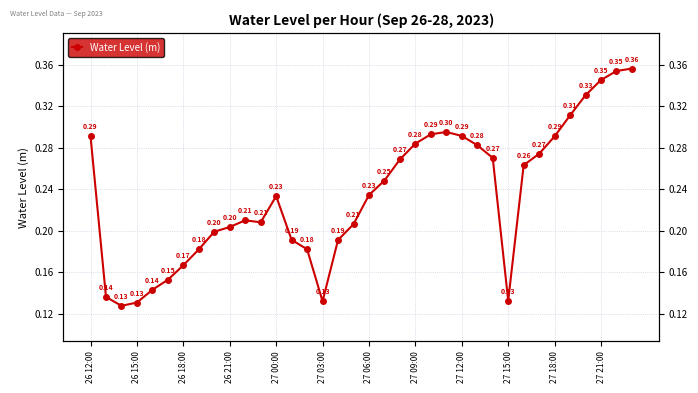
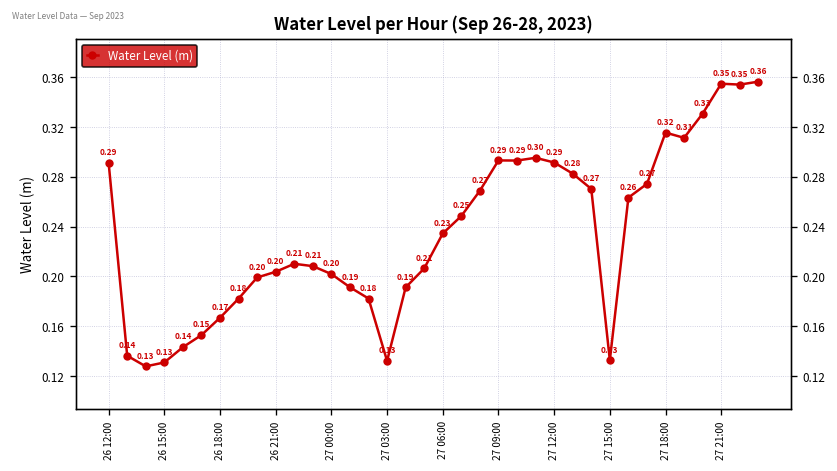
  {
    "26 12:00": 0.29,
    "26 15:00": 0.13,
    "26 18:00": 0.17,
    "26 21:00": 0.20,
-   "27 00:00": 0.23,
+   "27 00:00": 0.20,
    "27 03:00": 0.13,
    "27 06:00": 0.23,
-   "27 09:00": 0.28,
+   "27 09:00": 0.29,
    "27 12:00": 0.29,
    "27 15:00": 0.13,
-   "27 18:00": 0.29,
-   "27 21:00": 0.345
+   "27 18:00": 0.32,
+   "27 21:00": 0.355
  }
